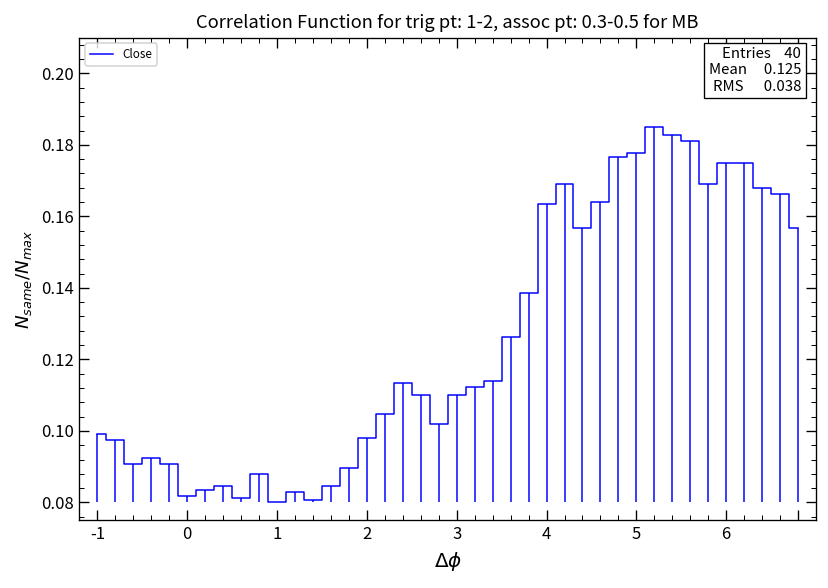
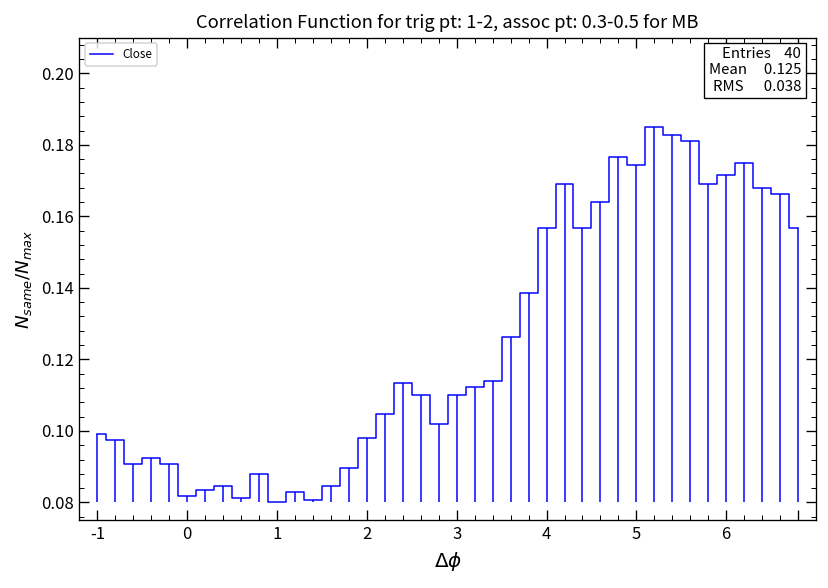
  {
    "-1": 0.099,
    "0": 0.082,
    "1": 0.080,
    "2": 0.098,
    "3": 0.110,
-   "4": 0.164,
-   "5": 0.178,
-   "6": 0.175
+   "4": 0.157,
+   "5": 0.174,
+   "6": 0.171
  }
